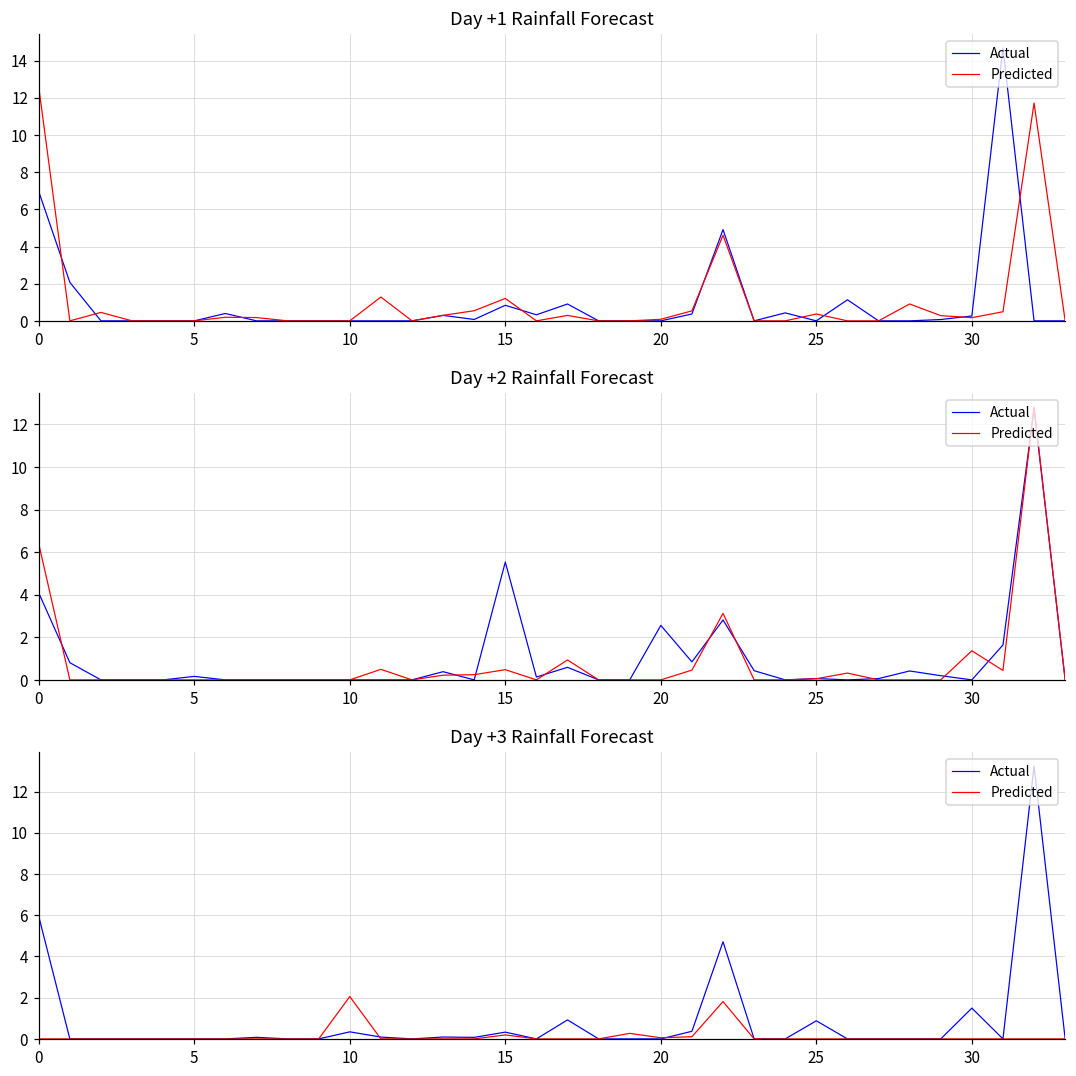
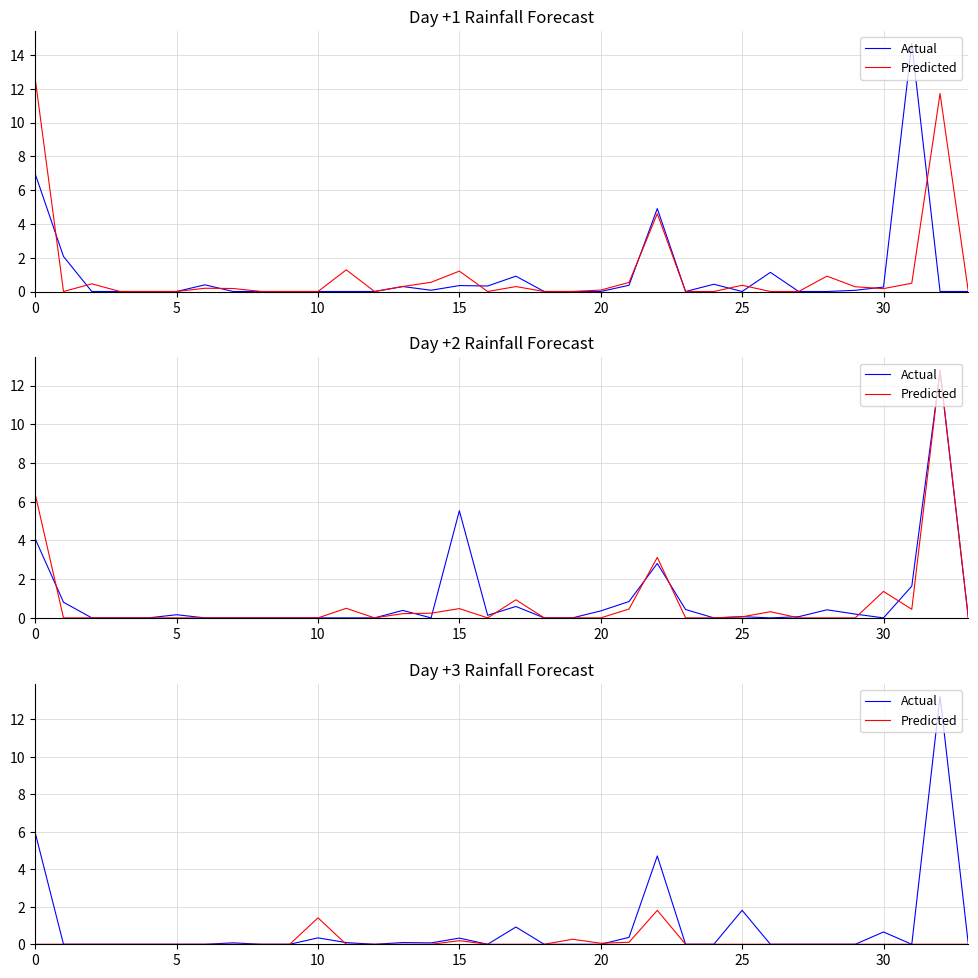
  {
    "Day +1 Rainfall Forecast": {
      "Actual": {
        "0": 7.0,
-       "15": 0.8,
+       "15": 0.4,
        "25": 0.0
      },
      "Predicted": {
        "0": 12.6,
        "15": 1.2,
        "25": 0.4
      }
    },
    "Day +2 Rainfall Forecast": {
      "Actual": {
        "0": 4.1,
        "5": 0.2,
        "15": 5.5,
-       "20": 2.6,
+       "20": 0.4,
        "30": 0.0
      },
      "Predicted": {
        "0": 6.4,
        "5": 0.0,
        "15": 0.5,
        "20": 0.0,
        "30": 1.4
      }
    },
    "Day +3 Rainfall Forecast": {
      "Actual": {
        "0": 5.9,
        "10": 0.3,
-       "25": 0.9,
-       "30": 1.5
+       "25": 1.8,
+       "30": 0.7
      },
      "Predicted": {
        "0": 0.0,
-       "10": 2.1,
+       "10": 1.4,
        "25": 0.0,
        "30": 0.0
      }
    }
  }
